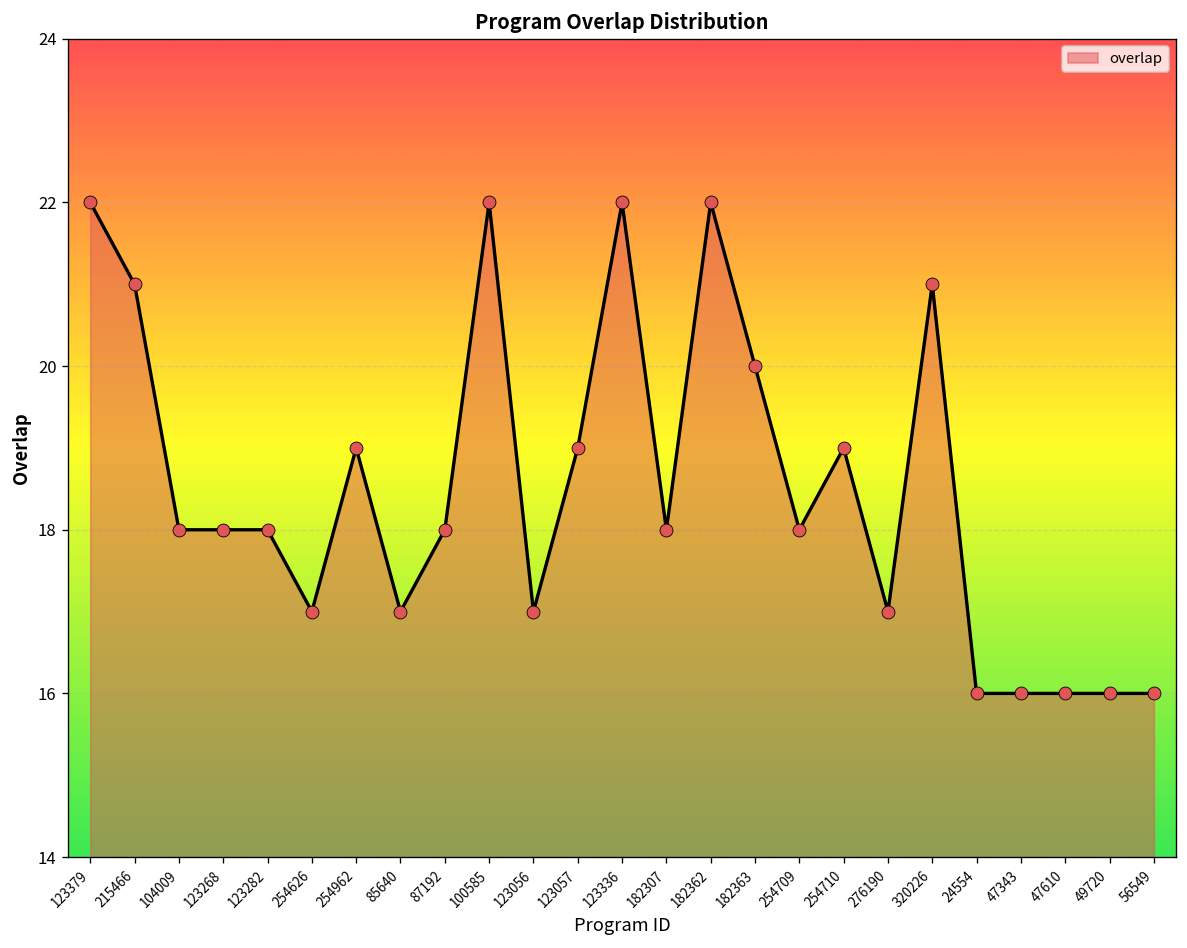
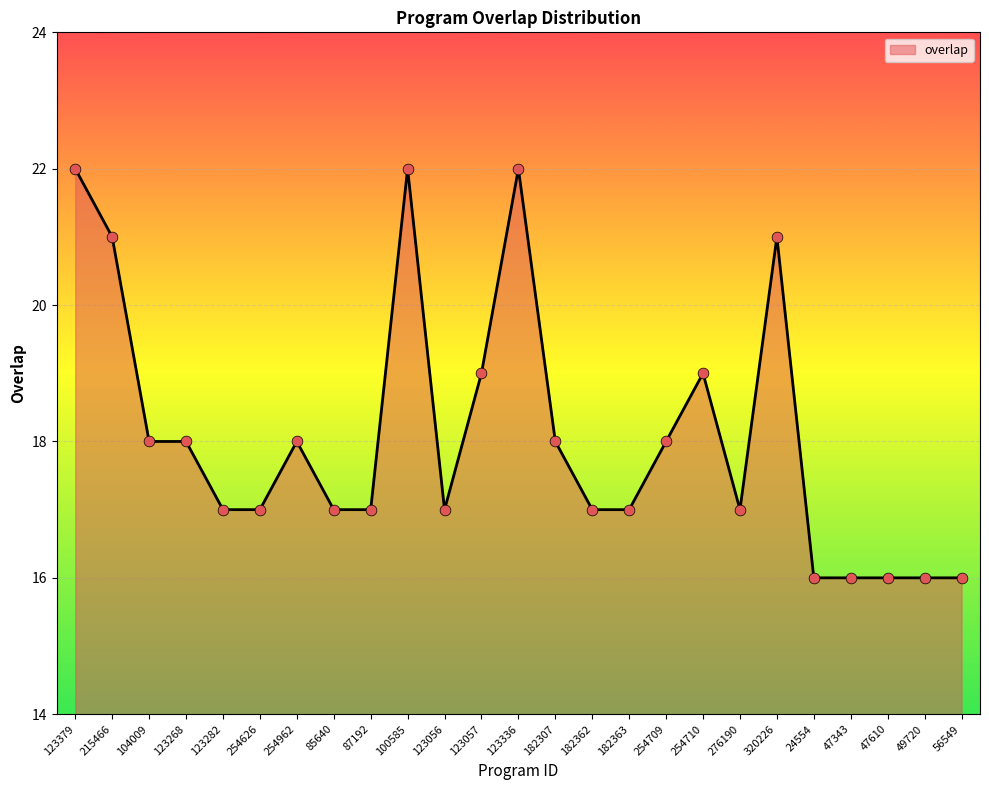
  {
    "123379": 22,
    "215466": 21,
    "104009": 18,
    "123268": 18,
-   "123282": 18,
+   "123282": 17,
    "254626": 17,
-   "254962": 19,
+   "254962": 18,
    "85640": 17,
-   "87192": 18,
+   "87192": 17,
    "100585": 22,
    "123056": 17,
    "123057": 19,
    "123336": 22,
    "182307": 18,
-   "182362": 22,
-   "182363": 20,
+   "182362": 17,
+   "182363": 17,
    "254709": 18,
    "254710": 19,
    "276190": 17,
    "320226": 21,
    "24554": 16,
    "47343": 16,
    "47610": 16,
    "49720": 16,
    "56549": 16
  }
